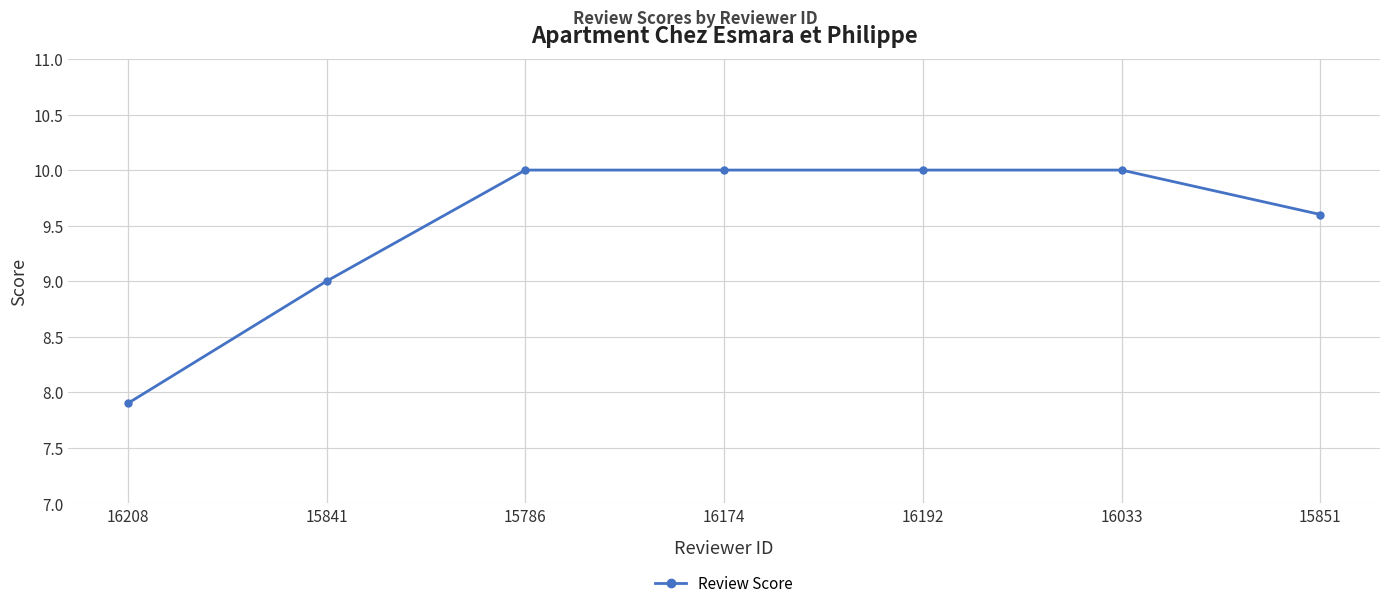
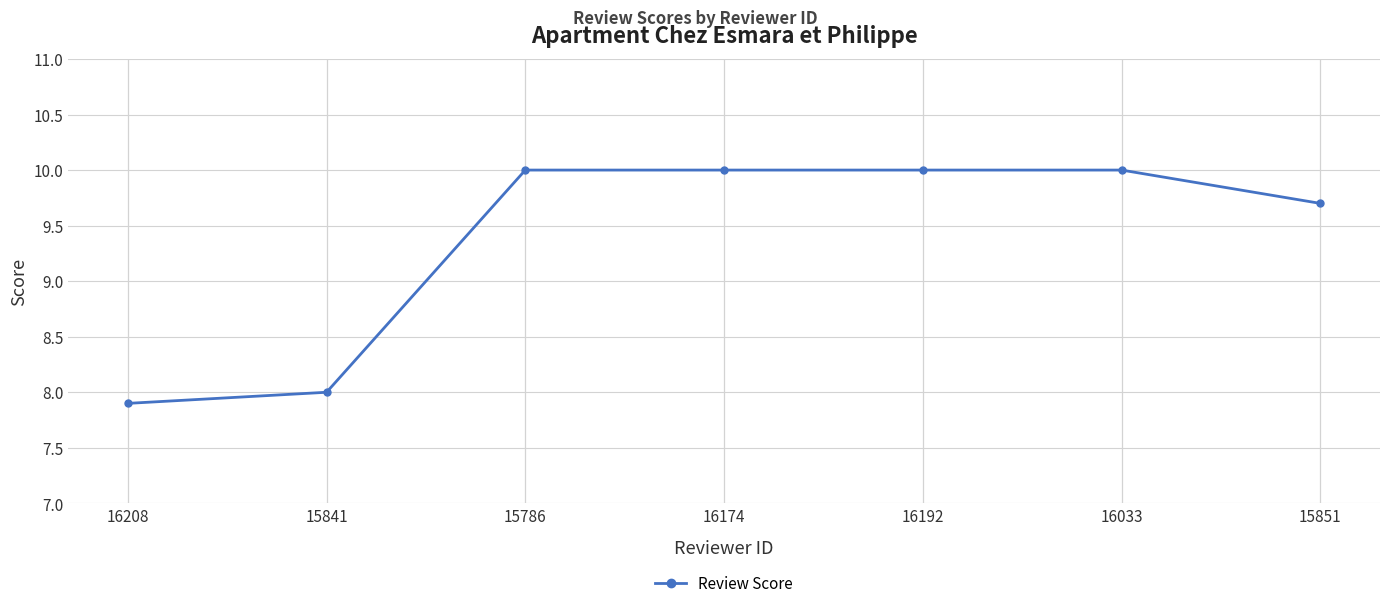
  {
    "16208": 7.9,
-   "15841": 9,
+   "15841": 8,
    "15786": 10.0,
    "16174": 10.0,
    "16192": 10.0,
    "16033": 10.0,
-   "15851": 9.6
+   "15851": 9.7
  }
